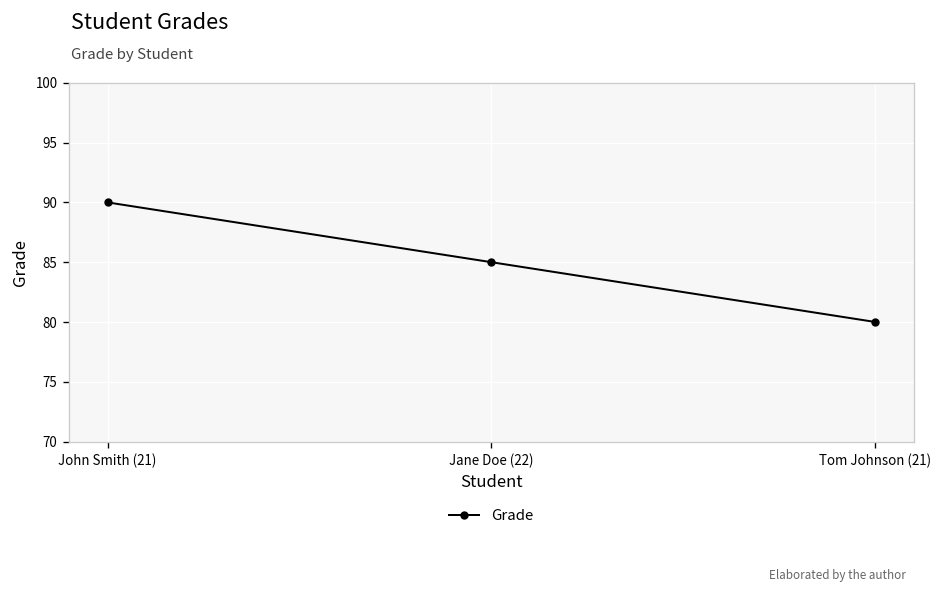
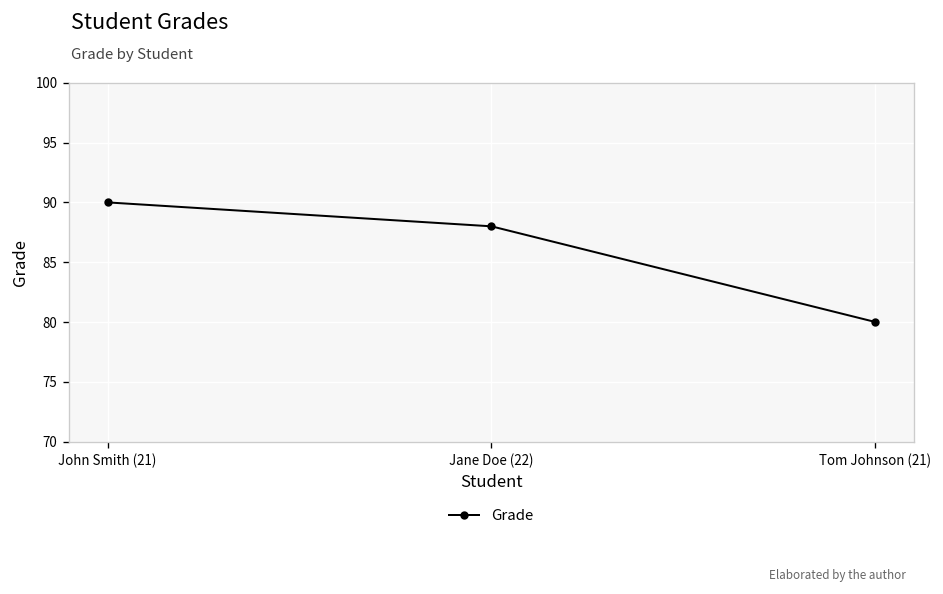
  {
    "John Smith (21)": 90,
-   "Jane Doe (22)": 85,
+   "Jane Doe (22)": 88,
    "Tom Johnson (21)": 80
  }
